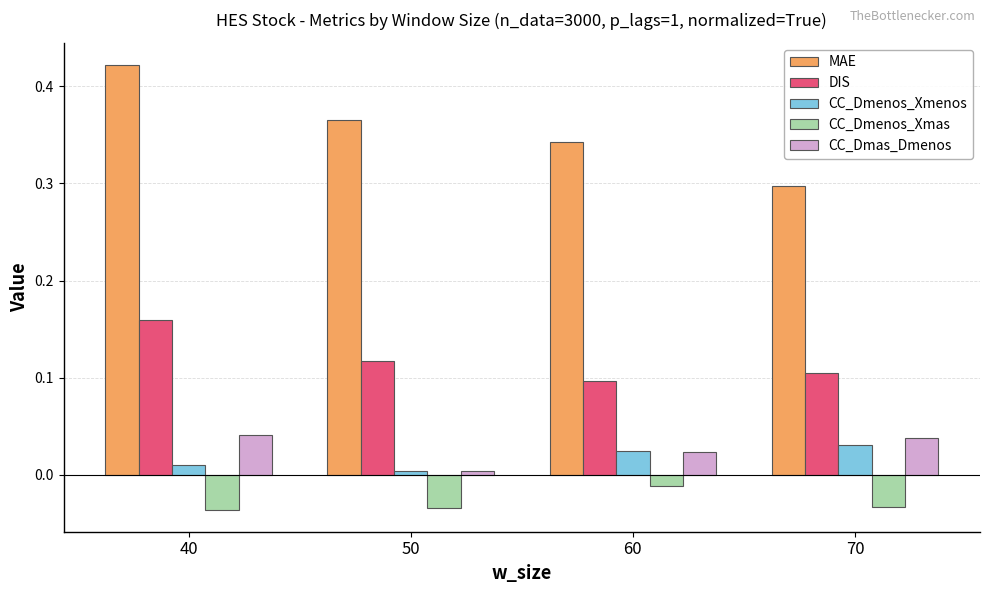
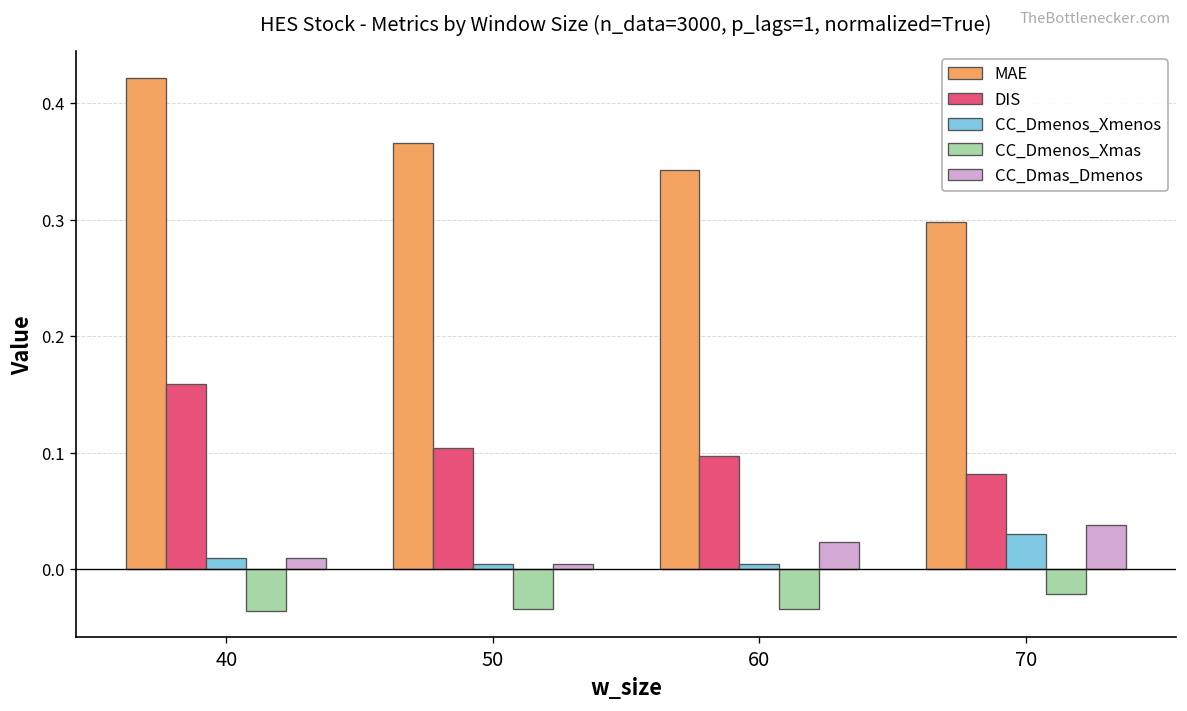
  {
    "MAE": {
      "40": 0.42,
      "50": 0.37,
      "60": 0.34,
      "70": 0.30
    },
    "DIS": {
      "40": 0.16,
-     "50": 0.12,
+     "50": 0.10,
      "60": 0.10,
-     "70": 0.10
+     "70": 0.08
    },
    "CC_Dmenos_Xmenos": {
      "40": 0.01,
      "50": 0.00,
-     "60": 0.03,
+     "60": 0.00,
      "70": 0.03
    },
    "CC_Dmenos_Xmas": {
      "40": -0.04,
      "50": -0.03,
-     "60": -0.01,
-     "70": -0.03
+     "60": -0.03,
+     "70": -0.02
    },
    "CC_Dmas_Dmenos": {
-     "40": 0.04,
+     "40": 0.01,
      "50": 0.00,
      "60": 0.02,
      "70": 0.04
    }
  }
